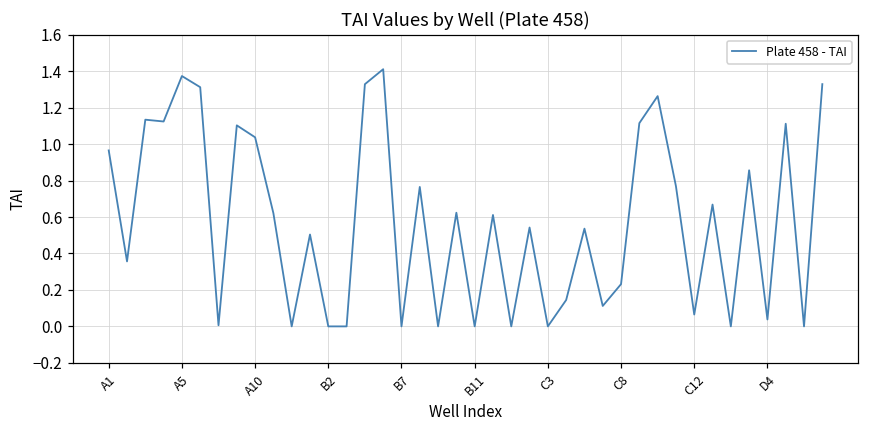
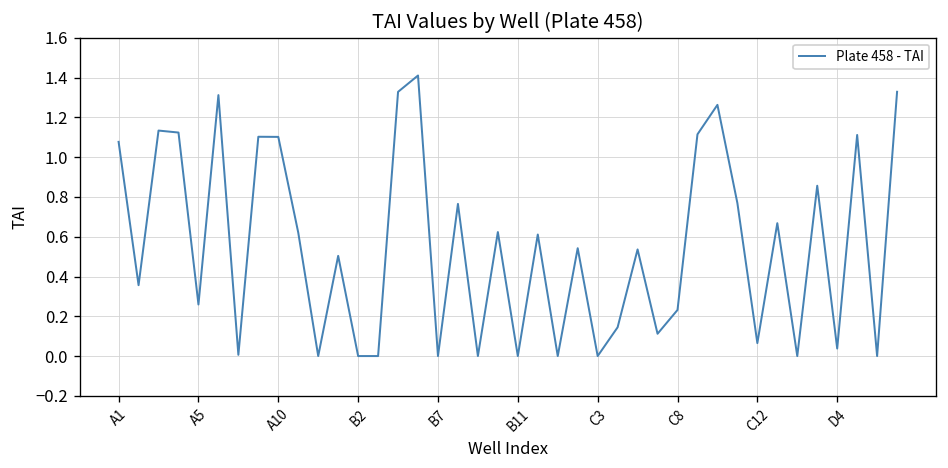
  {
-   "A1": 0.97,
-   "A5": 1.37,
-   "A10": 1.04,
+   "A1": 1.08,
+   "A5": 0.26,
+   "A10": 1.10,
    "B2": 0.00,
    "B7": 0.00,
    "B11": 0.00,
    "C3": 0.00,
    "C8": 0.23,
    "C12": 0.07,
    "D4": 0.04
  }
